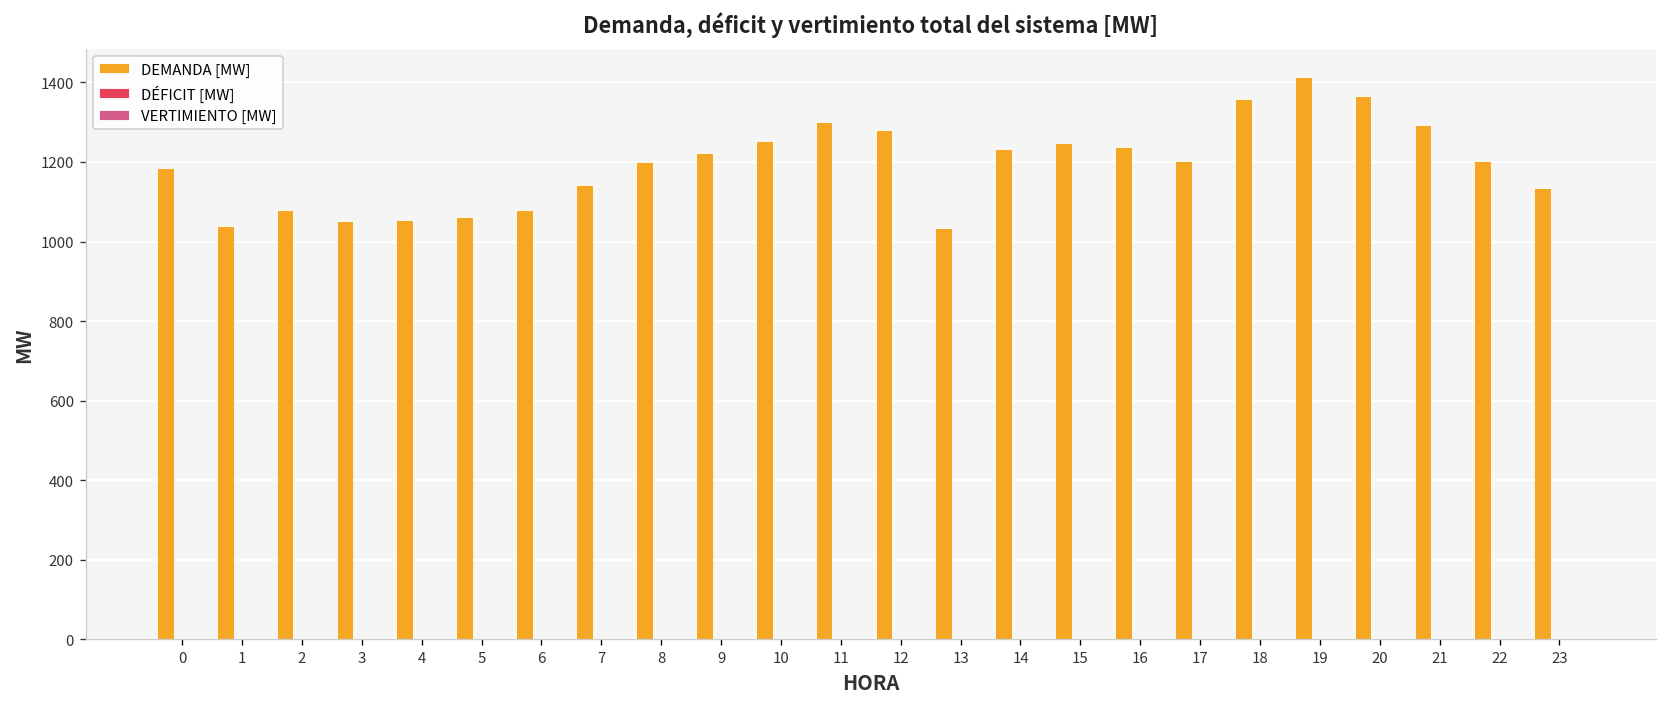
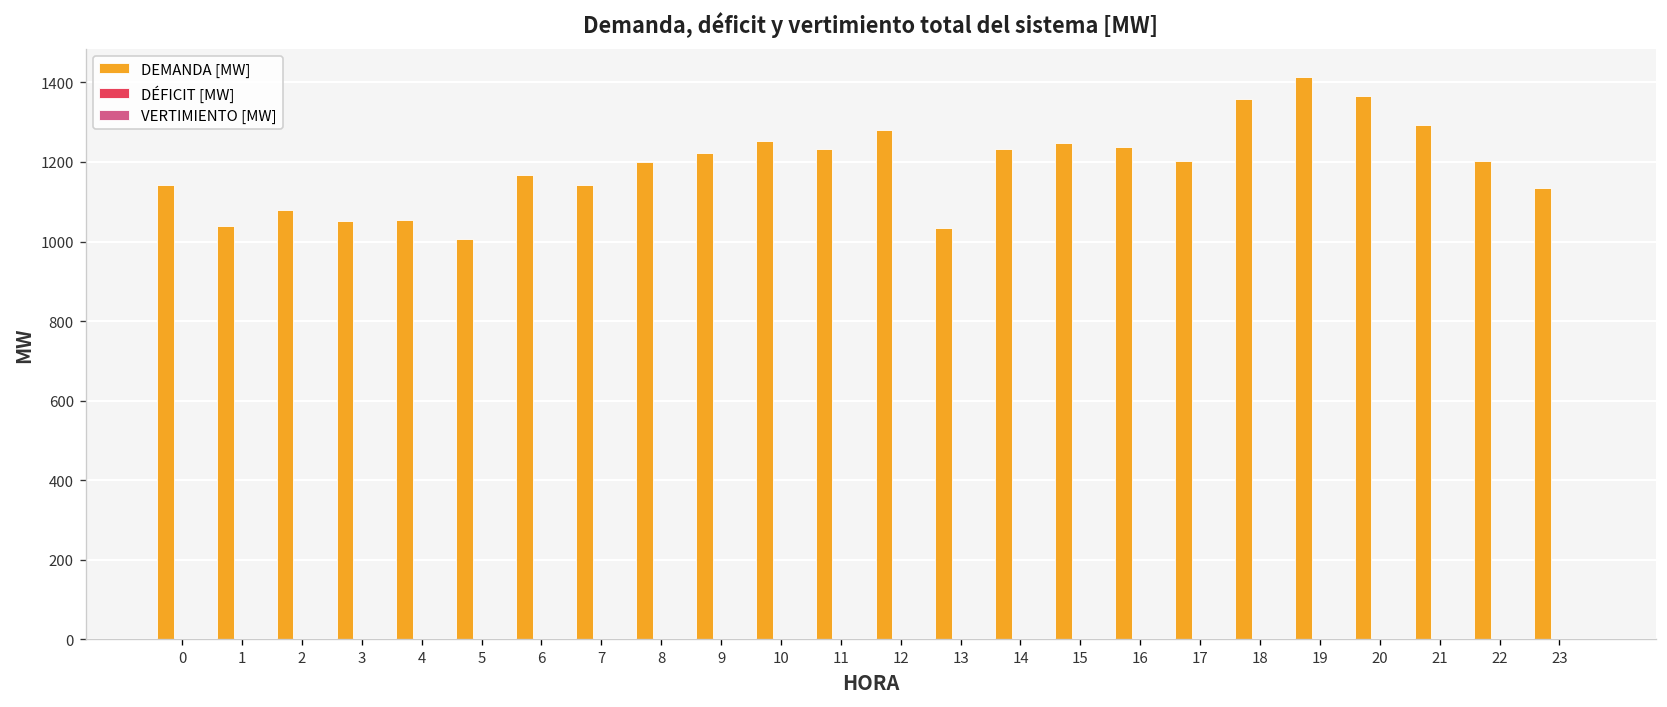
  {
    "DEMANDA [MW]": {
-     "0": 1190,
+     "0": 1140,
      "1": 1040,
      "2": 1080,
      "3": 1050,
      "4": 1050,
-     "5": 1060,
-     "6": 1080,
+     "5": 1010,
+     "6": 1170,
      "7": 1140,
      "8": 1200,
      "9": 1220,
      "10": 1250,
-     "11": 1300,
+     "11": 1230,
      "12": 1280,
      "13": 1030,
      "14": 1230,
      "15": 1250,
      "16": 1240,
      "17": 1200,
      "18": 1360,
      "19": 1410,
      "20": 1370,
      "21": 1290,
      "22": 1200,
      "23": 1130
    }
  }
